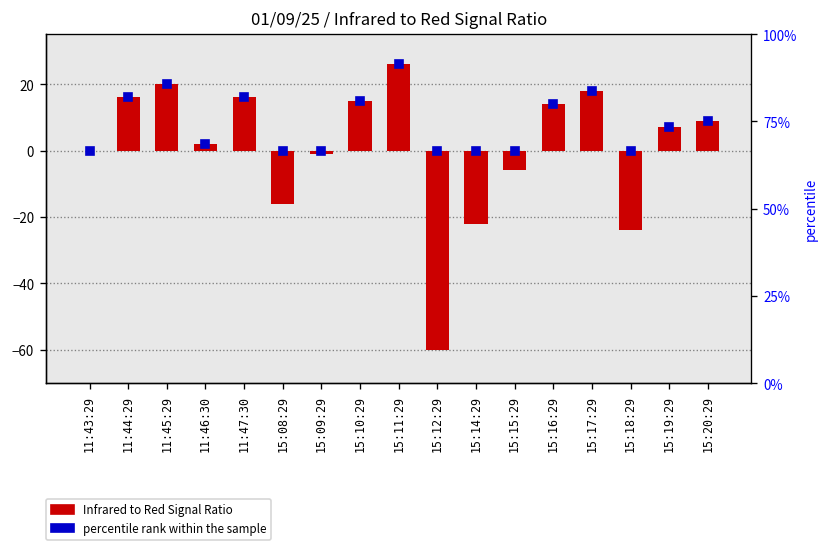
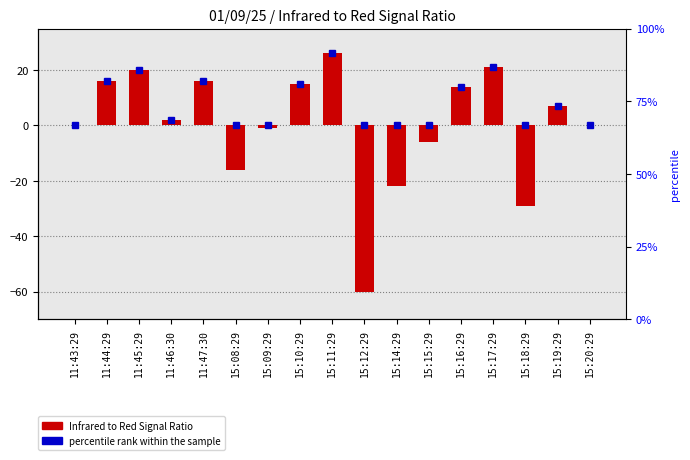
  {
    "Infrared to Red Signal Ratio": {
      "11:43:29": 0,
      "11:44:29": 16,
      "11:45:29": 20,
      "11:46:30": 2,
      "11:47:30": 16,
      "15:08:29": -16,
      "15:09:29": -1,
      "15:10:29": 15,
      "15:11:29": 26,
      "15:12:29": -60,
      "15:14:29": -22,
      "15:15:29": -6,
      "15:16:29": 14,
-     "15:17:29": 18,
-     "15:18:29": -24,
+     "15:17:29": 21,
+     "15:18:29": -29,
      "15:19:29": 7,
-     "15:20:29": 9
+     "15:20:29": 0
    }
  }
